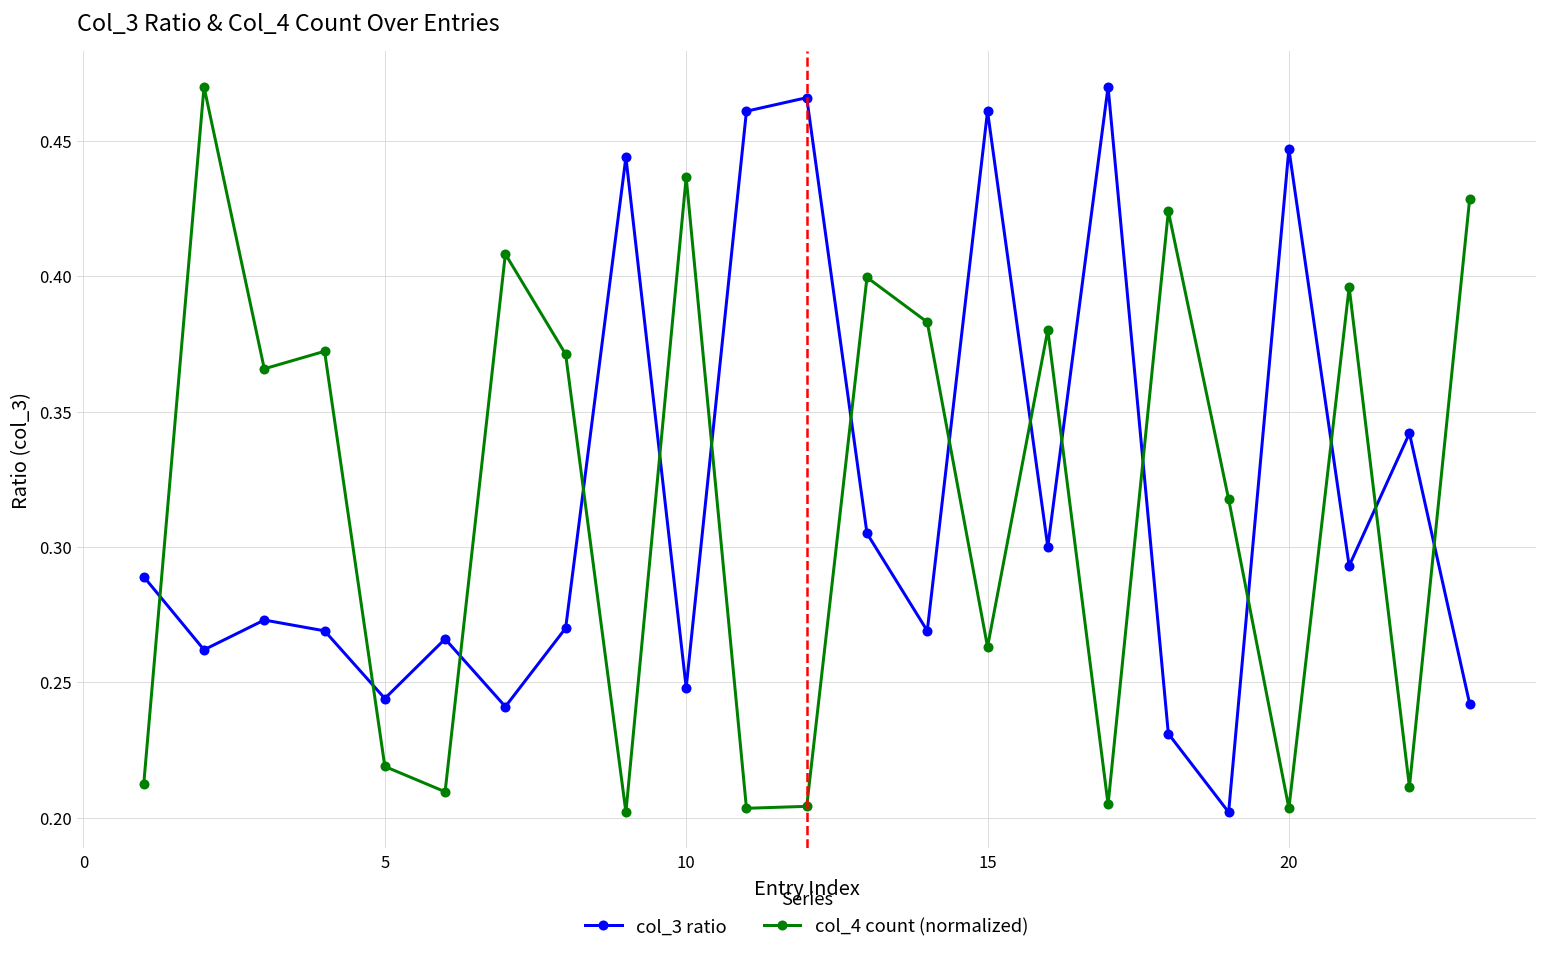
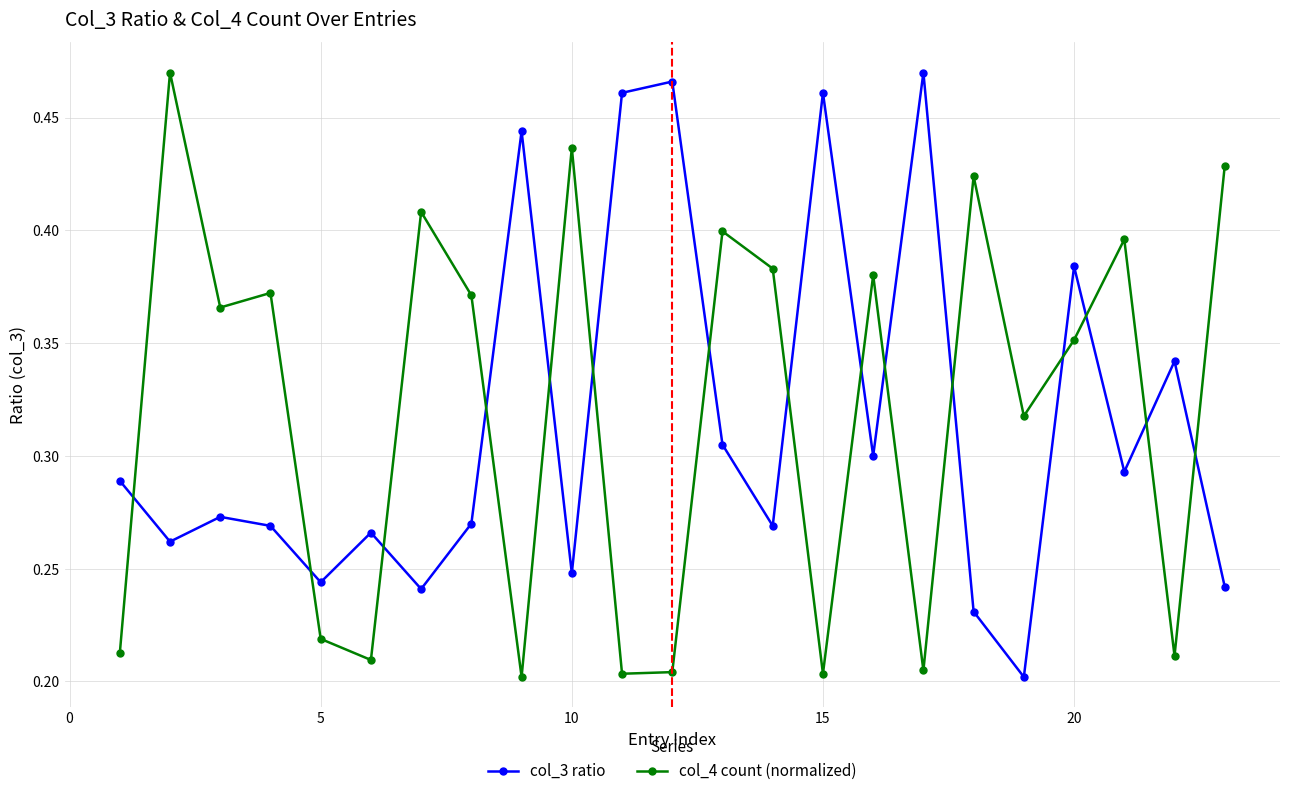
  {
    "col_3 ratio": {
      "5": 0.244,
      "10": 0.248,
      "15": 0.461,
-     "20": 0.447
+     "20": 0.384
    },
    "col_4 count (normalized)": {
      "5": 0.219,
      "10": 0.437,
-     "15": 0.263,
-     "20": 0.203
+     "15": 0.203,
+     "20": 0.351
    }
  }
